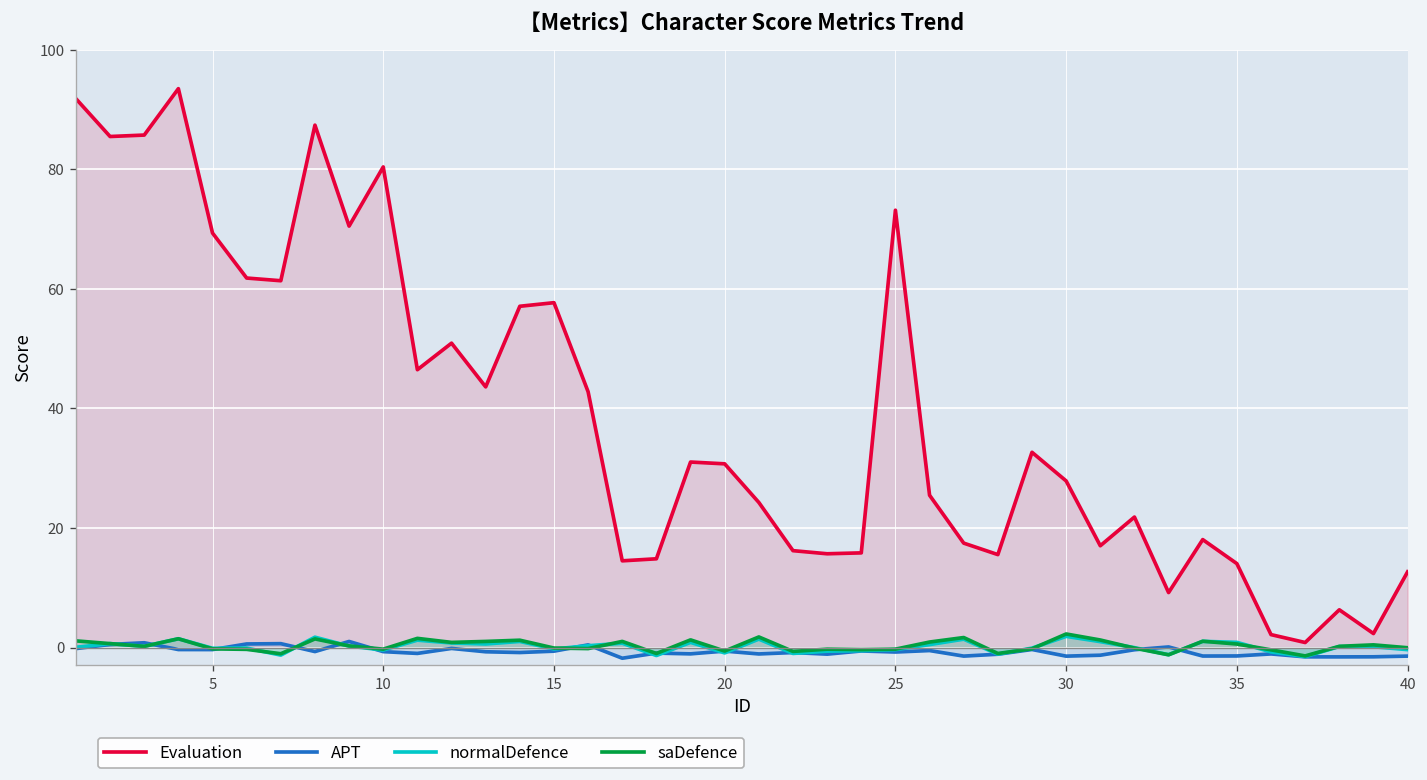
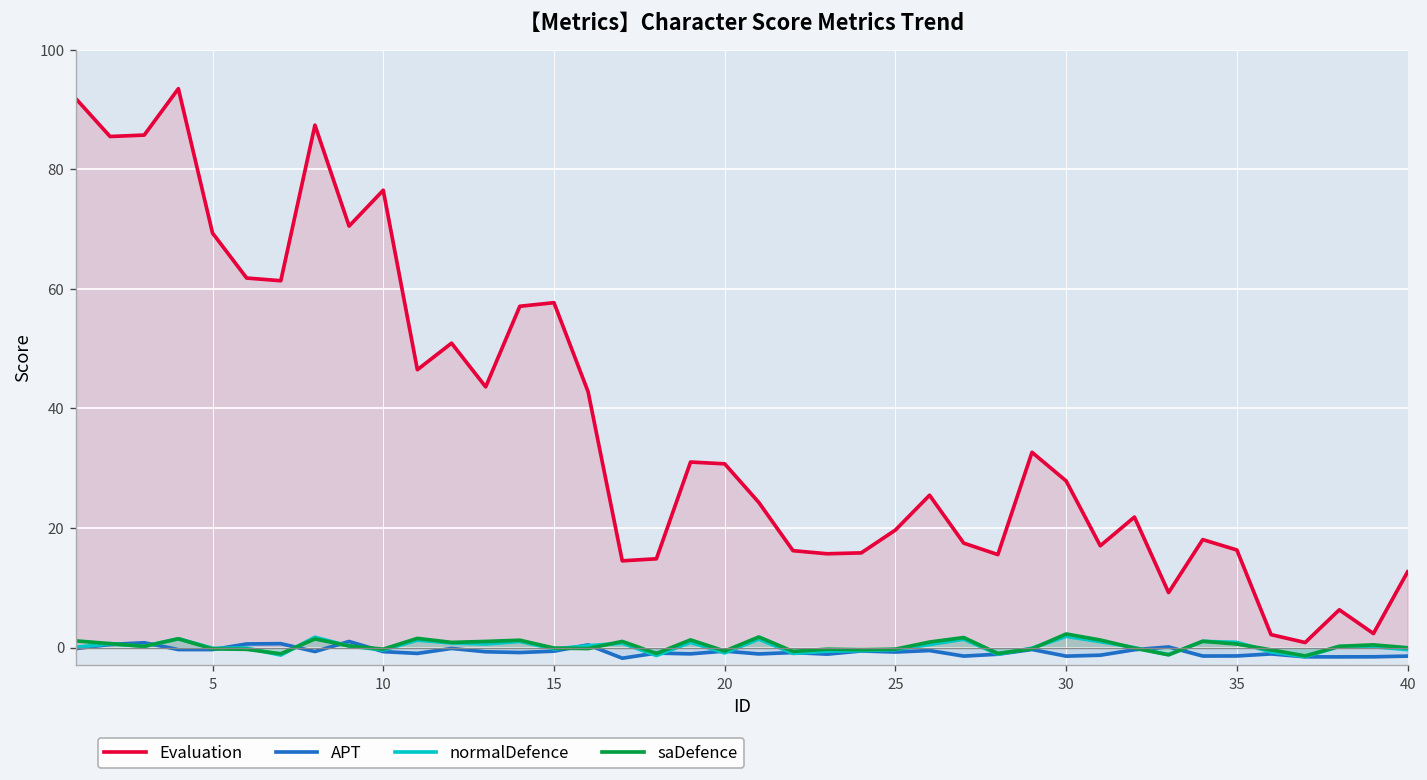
  {
    "Evaluation": {
      "5": 69,
-     "10": 80,
+     "10": 76,
      "15": 58,
      "20": 31,
-     "25": 73,
+     "25": 20,
      "30": 28,
-     "35": 14,
+     "35": 16,
      "40": 13
    }
  }
